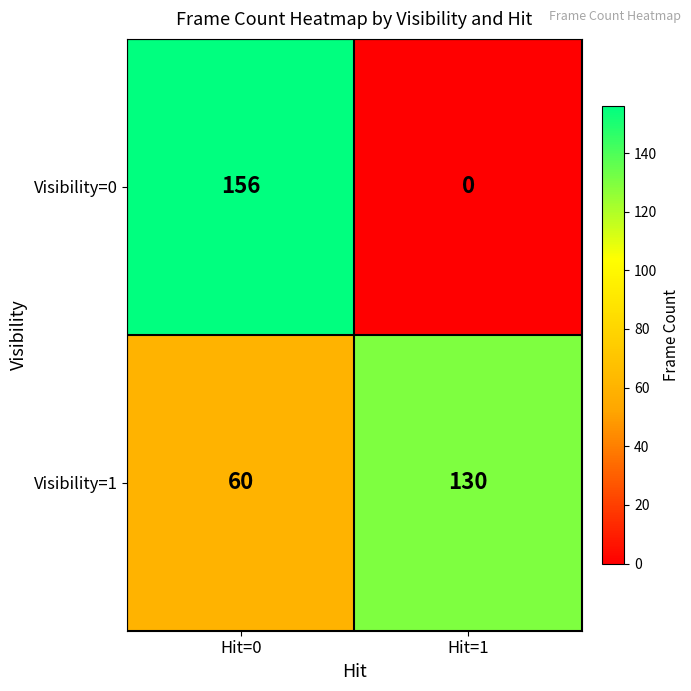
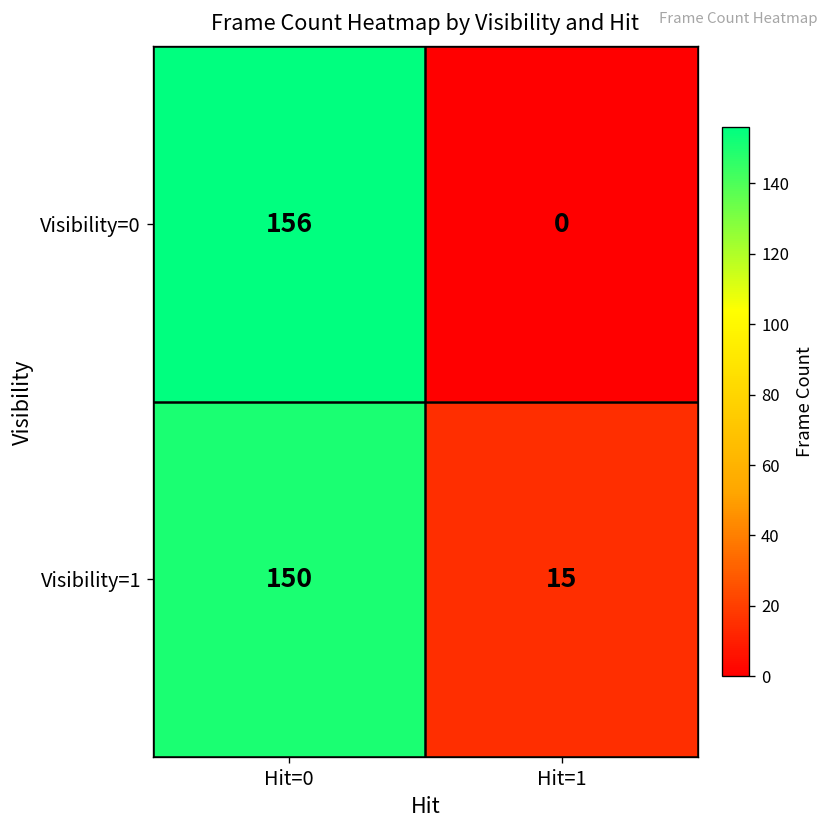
  {
    "Visibility=0": {
      "Hit=0": 156,
      "Hit=1": 0
    },
    "Visibility=1": {
-     "Hit=0": 60,
-     "Hit=1": 130
+     "Hit=0": 150,
+     "Hit=1": 15
    }
  }
